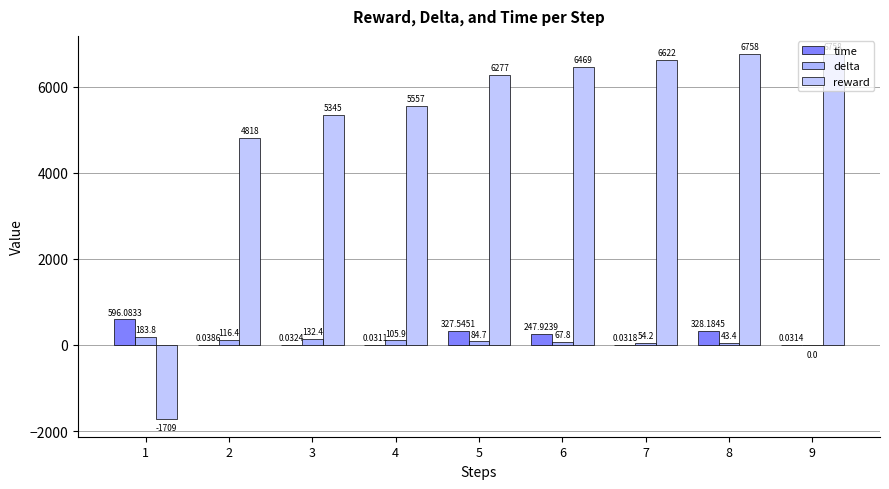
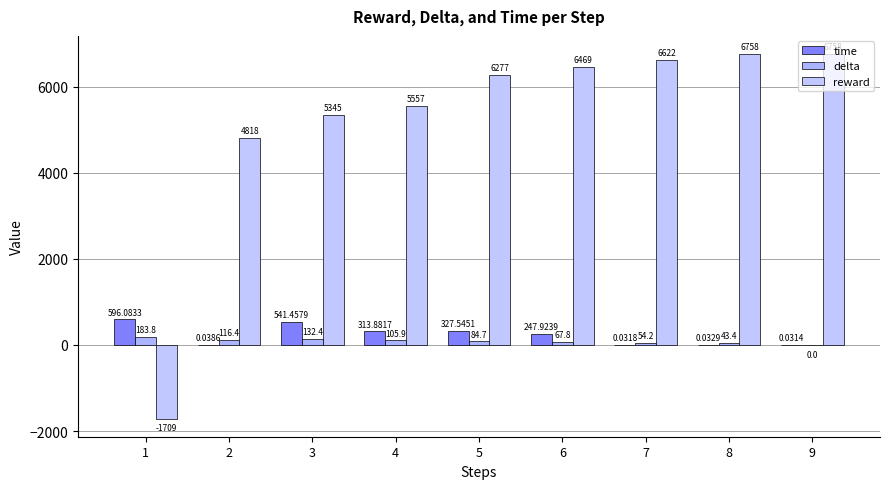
  {
    "time": {
      "1": 596.0833,
      "2": 0.0386,
-     "3": 0.0324,
-     "4": 0.0311,
+     "3": 541.4579,
+     "4": 313.8817,
      "5": 327.5451,
      "6": 247.9239,
      "7": 0.0318,
-     "8": 328.1845,
+     "8": 0.0329,
      "9": 0.0314
    }
  }
